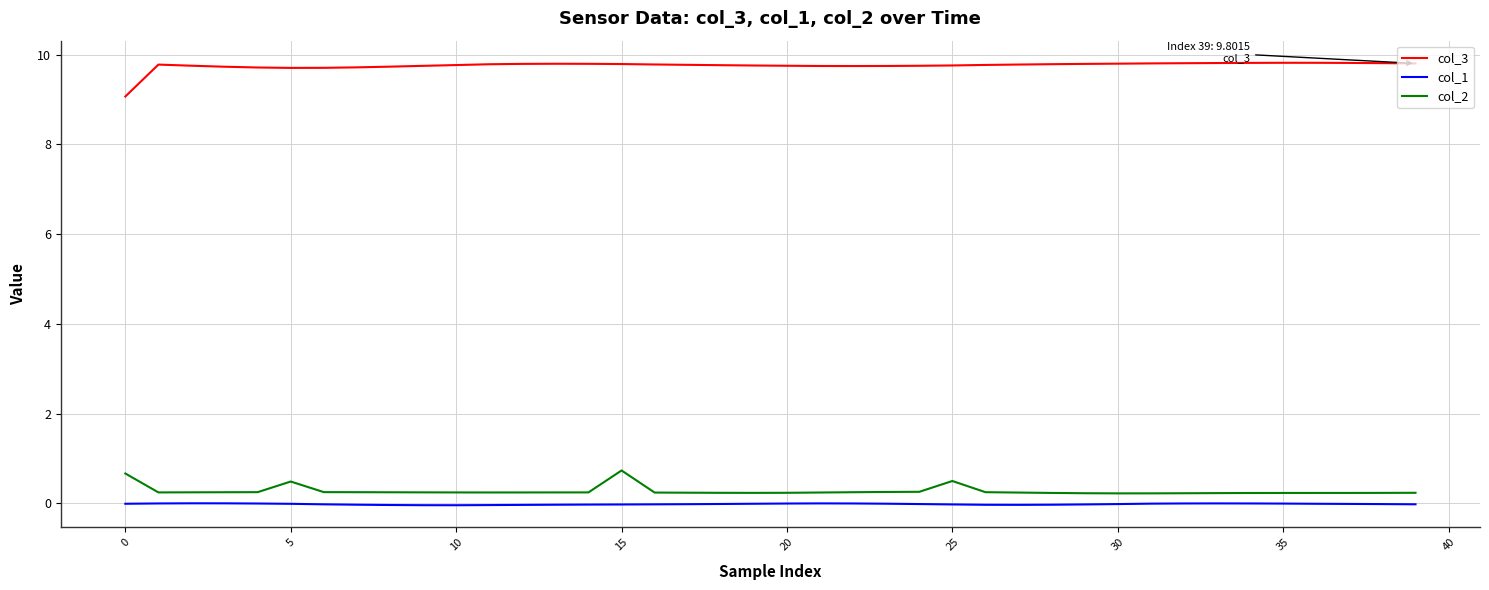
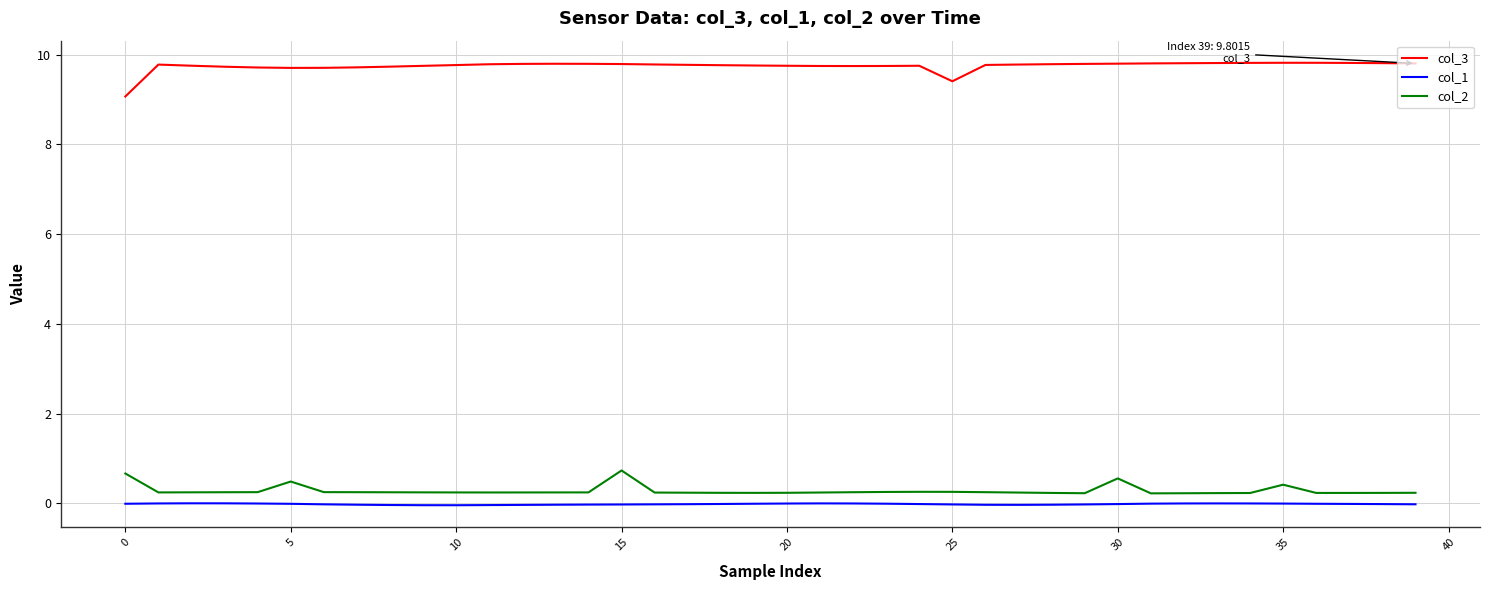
  {
    "col_3": {
      "0": 9.1,
      "5": 9.7,
      "10": 9.8,
      "15": 9.8,
      "20": 9.7,
-     "25": 9.8,
+     "25": 9.4,
      "30": 9.8
    },
    "col_1": {
      "0": 0.0,
      "5": 0.0,
      "10": 0.0,
      "15": 0.0,
      "20": 0.0,
      "25": 0.0,
      "30": 0.0,
      "35": 0.0
    },
    "col_2": {
      "0": 0.7,
      "5": 0.5,
      "10": 0.2,
      "15": 0.7,
      "20": 0.2,
-     "25": 0.5,
-     "30": 0.2,
-     "35": 0.2
+     "25": 0.3,
+     "30": 0.6,
+     "35": 0.4
    }
  }
